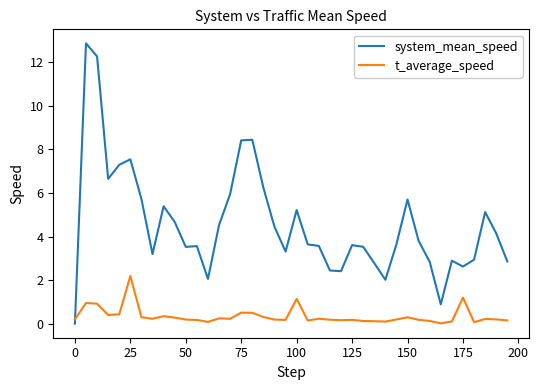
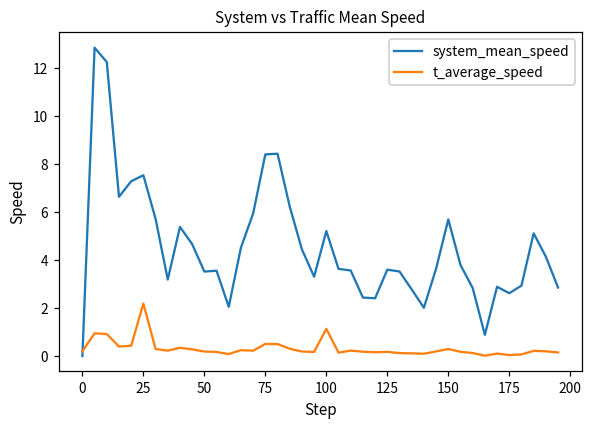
  {
    "system_mean_speed": {
      "0": 0.0,
      "25": 7.5,
      "50": 3.5,
      "75": 8.4,
      "100": 5.2,
      "125": 3.6,
      "150": 5.7,
      "175": 2.6
    },
    "t_average_speed": {
      "0": 0.2,
      "25": 2.2,
      "50": 0.2,
      "75": 0.5,
      "100": 1.1,
      "125": 0.2,
      "150": 0.3,
-     "175": 1.2
+     "175": 0.0
    }
  }
